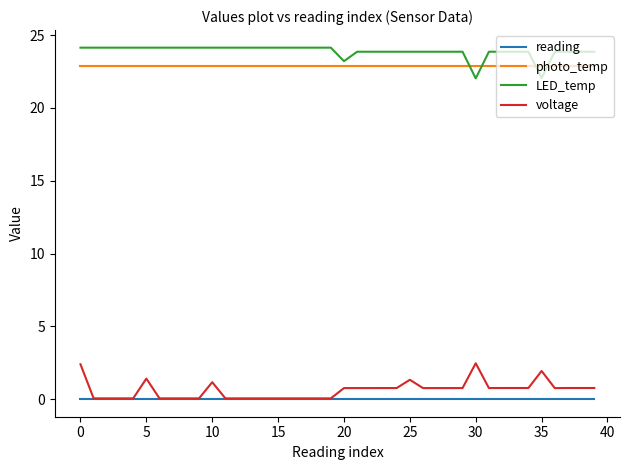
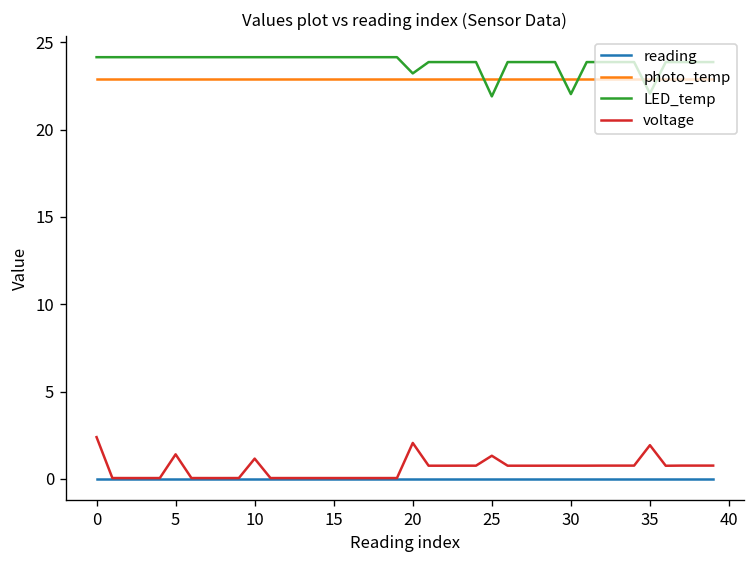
  {
    "reading": {
      "0": 0.0,
      "5": 0.0,
      "10": 0.0,
      "20": 0.0,
      "25": 0.0,
      "30": 0.0,
      "35": 0.0
    },
    "photo_temp": {
      "0": 22.9,
      "5": 22.9,
      "10": 22.9,
      "15": 22.9,
      "20": 22.9,
      "25": 22.9,
      "30": 22.9
    },
    "LED_temp": {
      "0": 24.1,
      "5": 24.1,
      "10": 24.1,
      "15": 24.1,
      "20": 23.2,
-     "25": 23.9,
+     "25": 21.9,
      "30": 22.0
    },
    "voltage": {
      "0": 2.4,
      "5": 1.4,
      "10": 1.2,
-     "20": 0.8,
+     "20": 2.1,
      "25": 1.3,
-     "30": 2.5,
+     "30": 0.8,
      "35": 1.9
    }
  }
